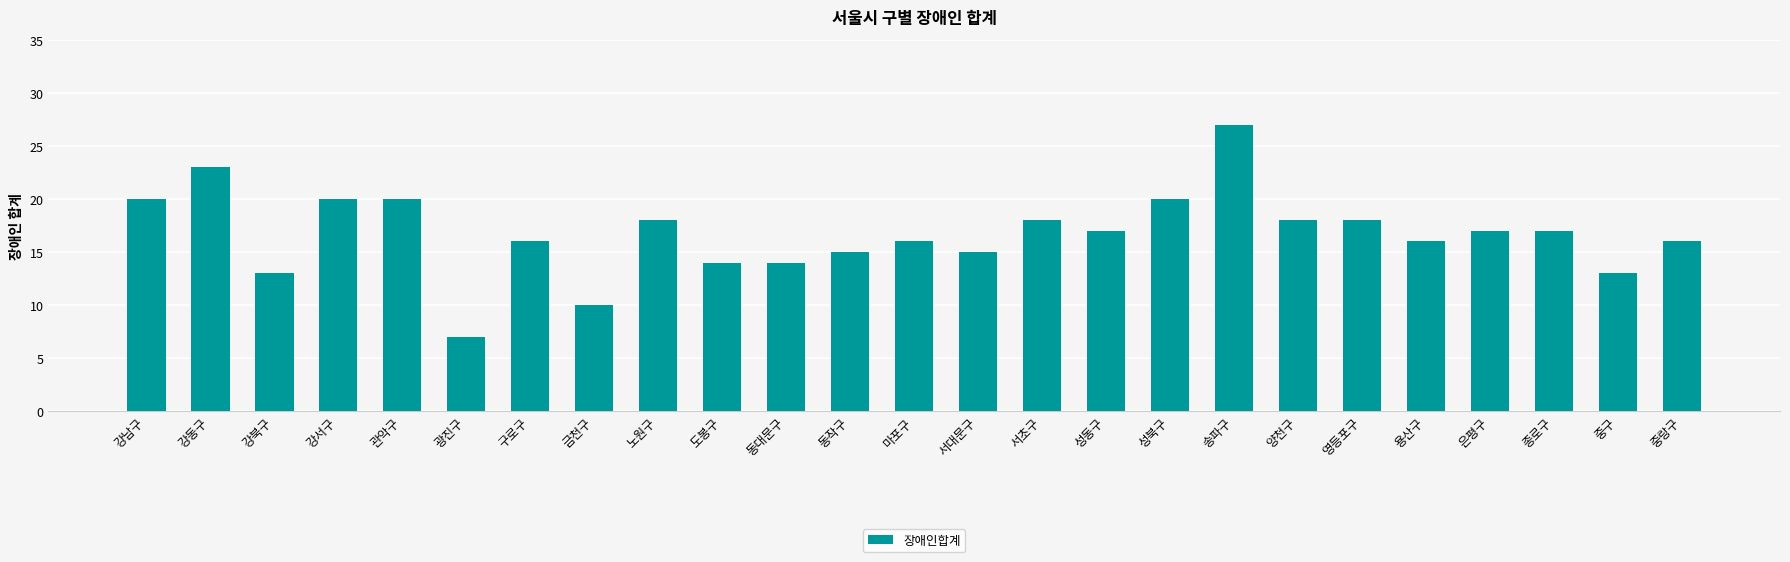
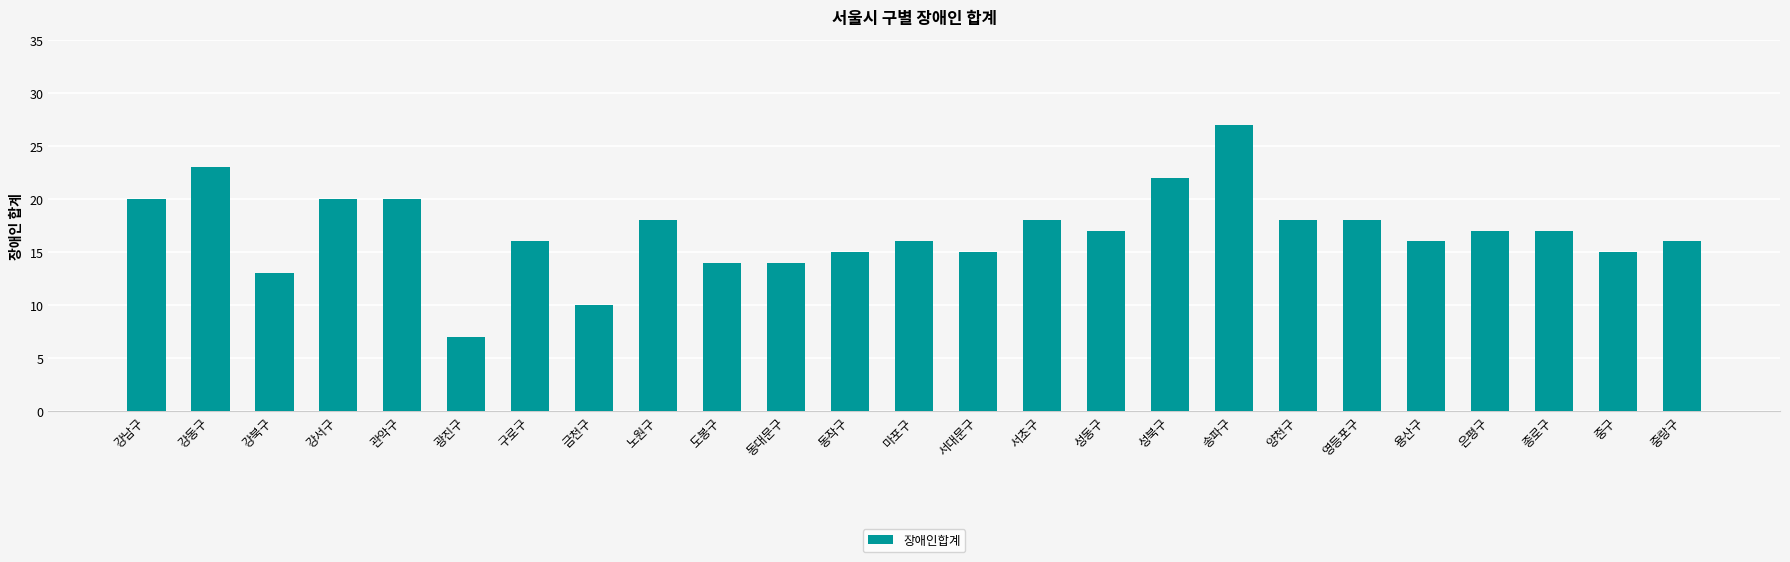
  {
    "강남구": 20,
    "강동구": 23,
    "강북구": 13,
    "강서구": 20,
    "관악구": 20,
    "광진구": 7,
    "구로구": 16,
    "금천구": 10,
    "노원구": 18,
    "도봉구": 14,
    "동대문구": 14,
    "동작구": 15,
    "마포구": 16,
    "서대문구": 15,
    "서초구": 18,
    "성동구": 17,
-   "성북구": 20,
+   "성북구": 22,
    "송파구": 27,
    "양천구": 18,
    "영등포구": 18,
    "용산구": 16,
    "은평구": 17,
    "종로구": 17,
-   "중구": 13,
+   "중구": 15,
    "중랑구": 16
  }
